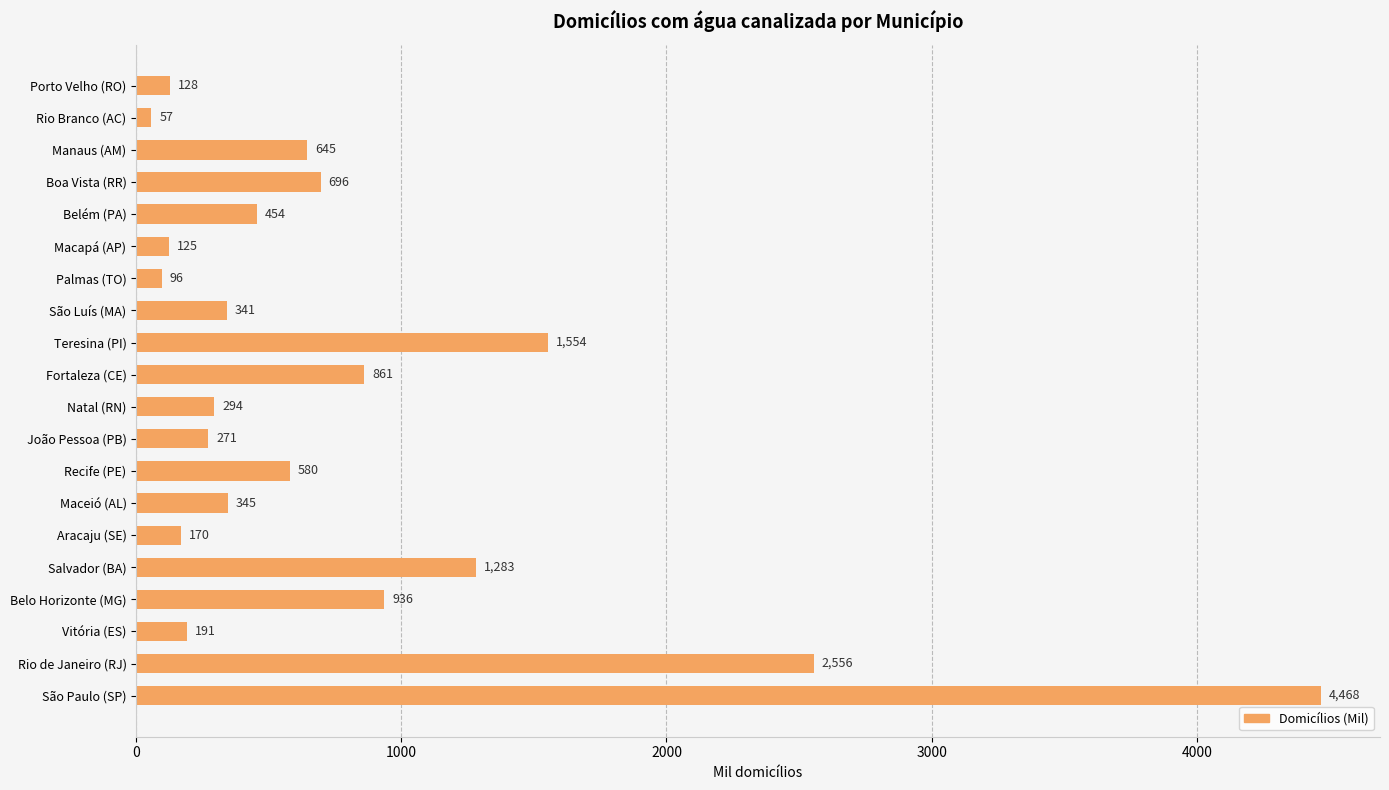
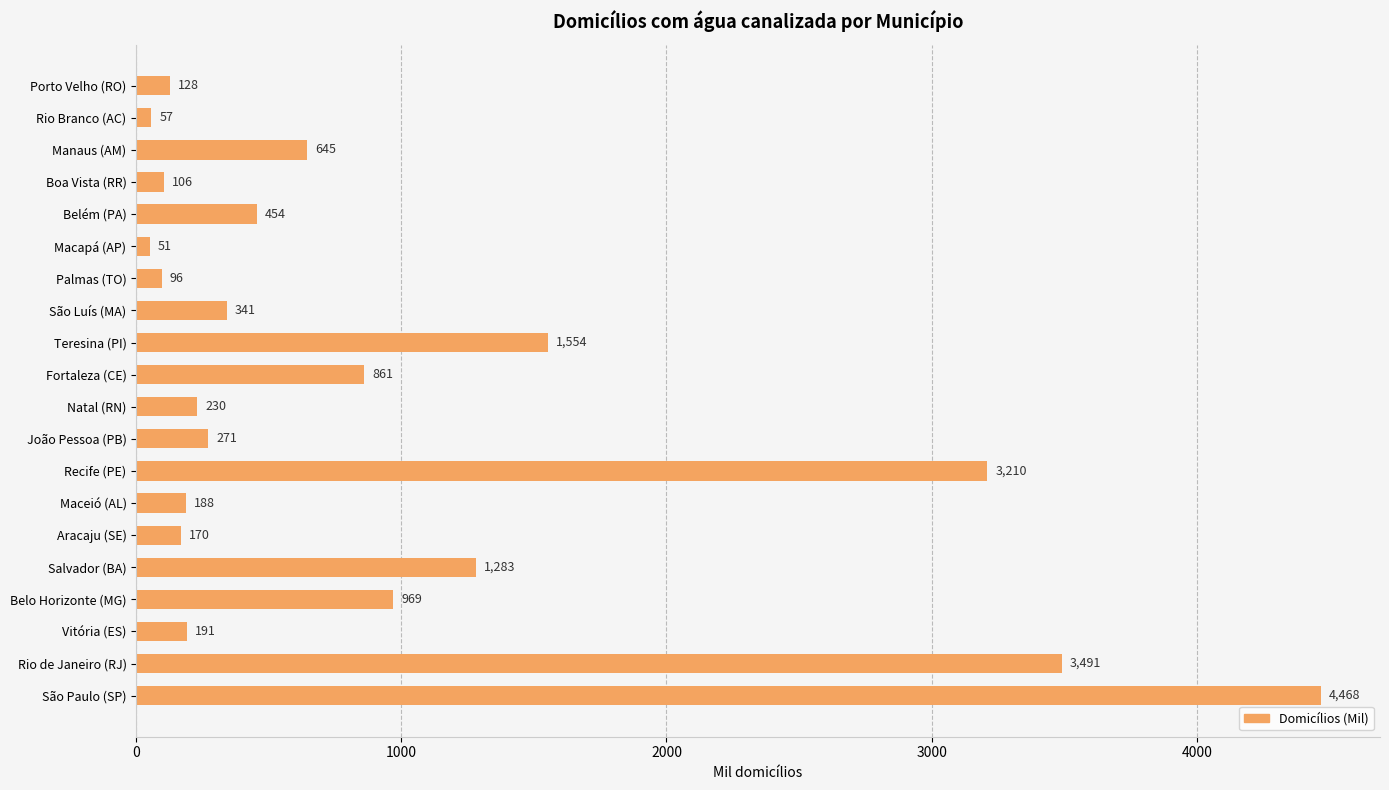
  {
    "Porto Velho (RO)": "128",
    "Rio Branco (AC)": "57",
    "Manaus (AM)": "645",
-   "Boa Vista (RR)": "696",
+   "Boa Vista (RR)": "106",
    "Belém (PA)": "454",
-   "Macapá (AP)": "125",
+   "Macapá (AP)": "51",
    "Palmas (TO)": "96",
    "São Luís (MA)": "341",
    "Teresina (PI)": "1,554",
    "Fortaleza (CE)": "861",
-   "Natal (RN)": "294",
+   "Natal (RN)": "230",
    "João Pessoa (PB)": "271",
-   "Recife (PE)": "580",
-   "Maceió (AL)": "345",
+   "Recife (PE)": "3,210",
+   "Maceió (AL)": "188",
    "Aracaju (SE)": "170",
    "Salvador (BA)": "1,283",
-   "Belo Horizonte (MG)": "936",
+   "Belo Horizonte (MG)": "969",
    "Vitória (ES)": "191",
-   "Rio de Janeiro (RJ)": "2,556",
+   "Rio de Janeiro (RJ)": "3,491",
    "São Paulo (SP)": "4,468"
  }
